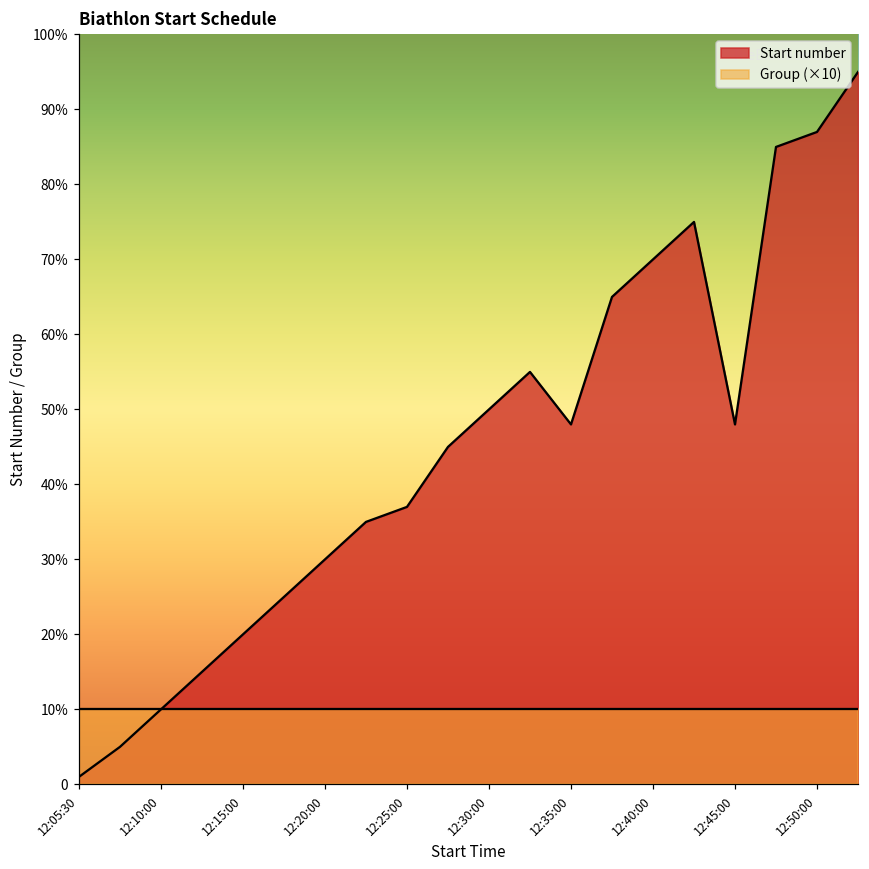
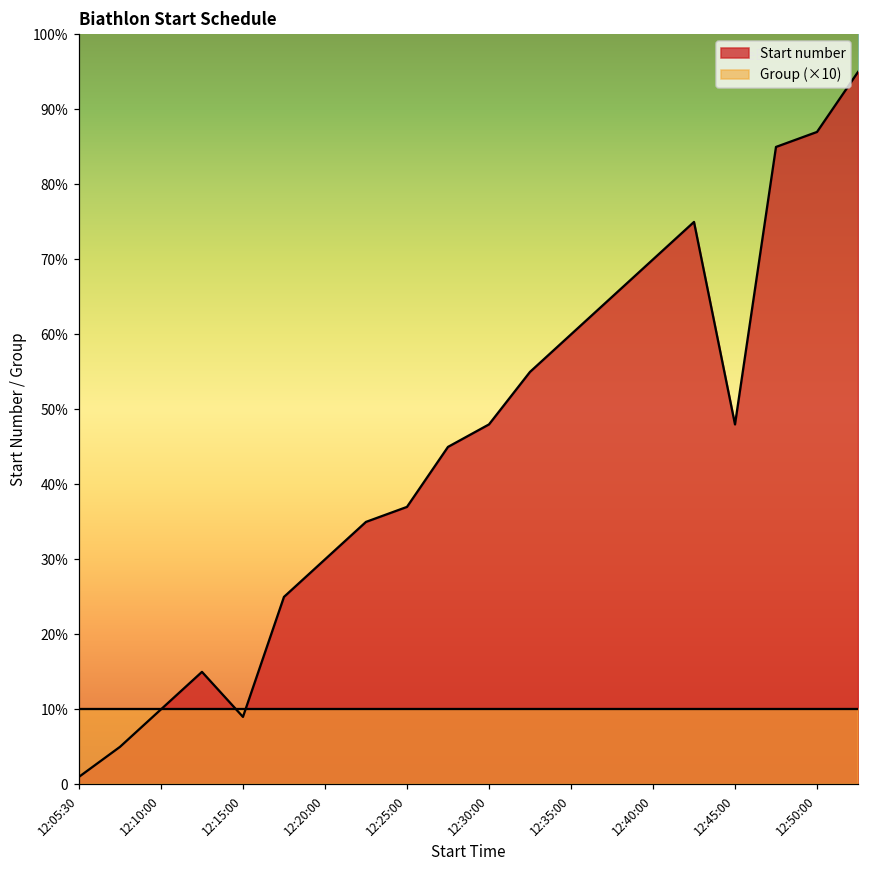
  {
    "Start number": {
      "12:05:30": "1%",
-     "12:15:00": "20%",
+     "12:15:00": "9%",
      "12:20:00": "30%",
      "12:25:00": "37%",
-     "12:30:00": "50%",
-     "12:35:00": "48%",
+     "12:30:00": "48%",
+     "12:35:00": "60%",
      "12:40:00": "70%",
      "12:45:00": "48%",
      "12:50:00": "87%"
    },
    "Group (×10)": {
      "12:05:30": "10%",
      "12:15:00": "10%",
      "12:20:00": "10%",
      "12:25:00": "10%",
      "12:30:00": "10%",
      "12:35:00": "10%",
      "12:40:00": "10%",
      "12:45:00": "10%",
      "12:50:00": "10%"
    }
  }
